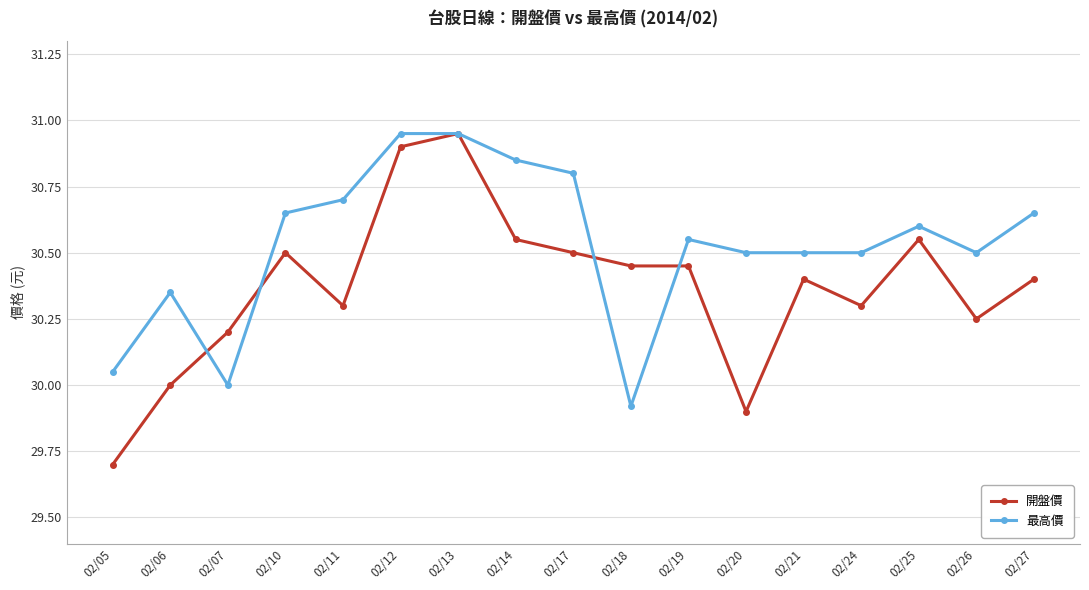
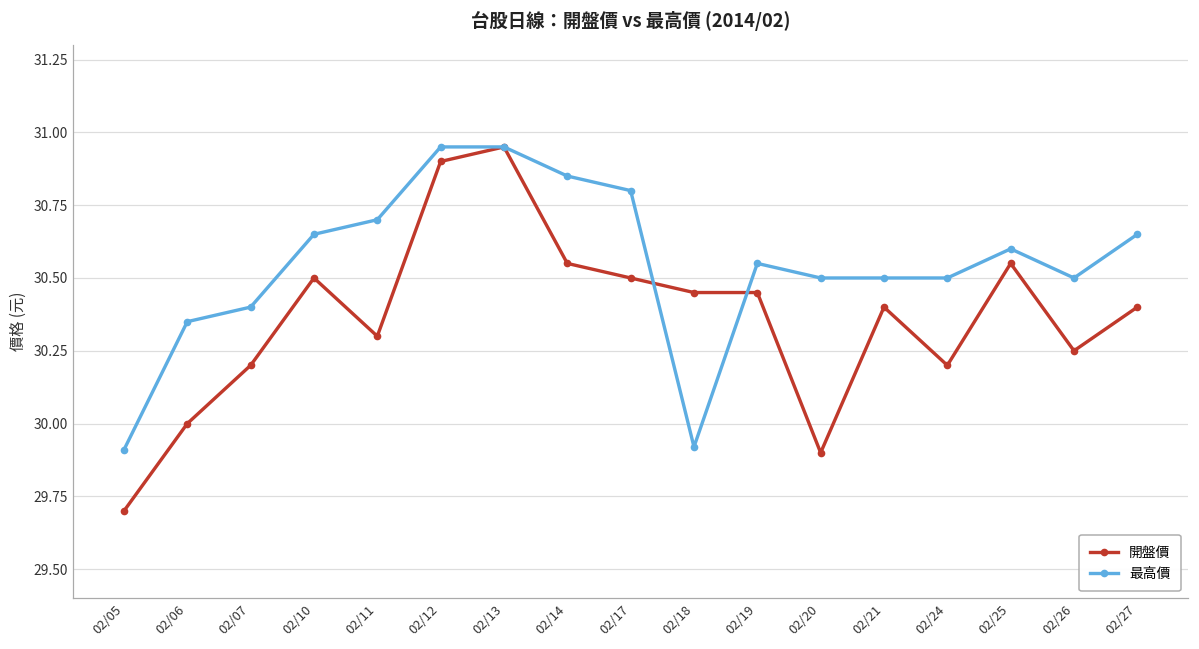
  {
    "開盤價": {
      "02/05": 29.7,
      "02/06": 30.0,
      "02/07": 30.2,
      "02/10": 30.5,
      "02/11": 30.3,
      "02/12": 30.9,
      "02/14": 30.55,
      "02/17": 30.5,
      "02/18": 30.45,
      "02/19": 30.45,
      "02/20": 29.9,
      "02/21": 30.4,
-     "02/24": 30.3,
+     "02/24": 30.2,
      "02/25": 30.55,
      "02/26": 30.25,
      "02/27": 30.4
    },
    "最高價": {
-     "02/05": 30.05,
+     "02/05": 29.91,
      "02/06": 30.35,
-     "02/07": 30.0,
+     "02/07": 30.4,
      "02/10": 30.65,
      "02/11": 30.70,
      "02/12": 30.95,
      "02/14": 30.85,
      "02/17": 30.80,
      "02/18": 29.92,
      "02/19": 30.55,
      "02/20": 30.50,
      "02/21": 30.50,
      "02/24": 30.50,
      "02/25": 30.60,
      "02/26": 30.50,
      "02/27": 30.65
    }
  }
